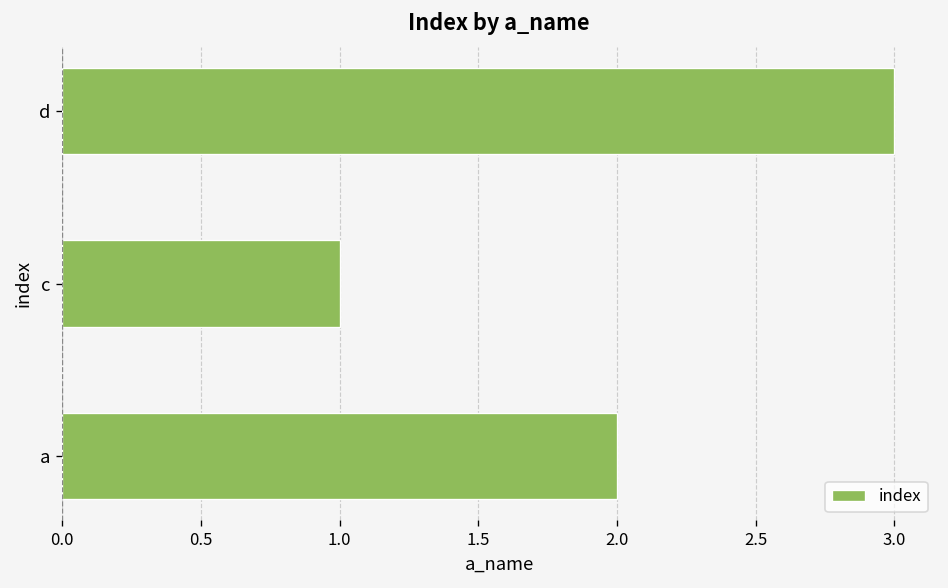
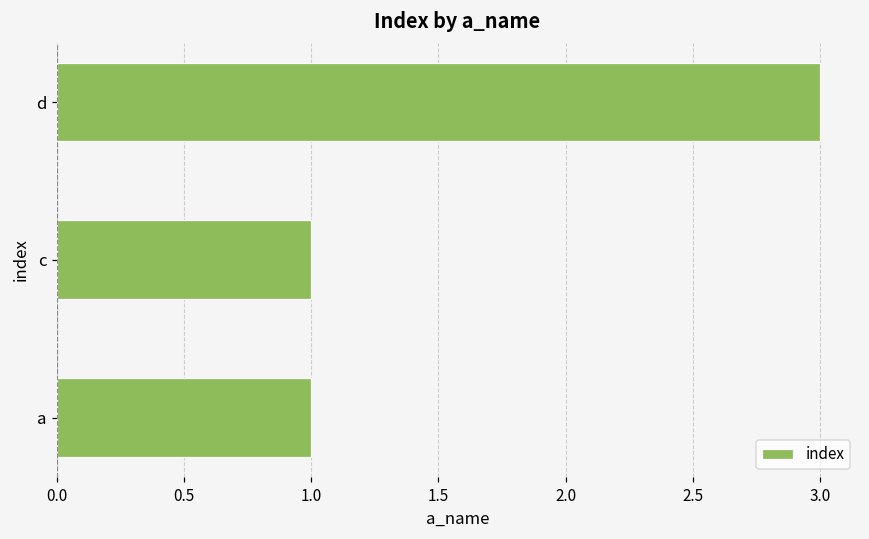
  {
    "d": 3,
    "c": 1,
-   "a": 2
+   "a": 1
  }
